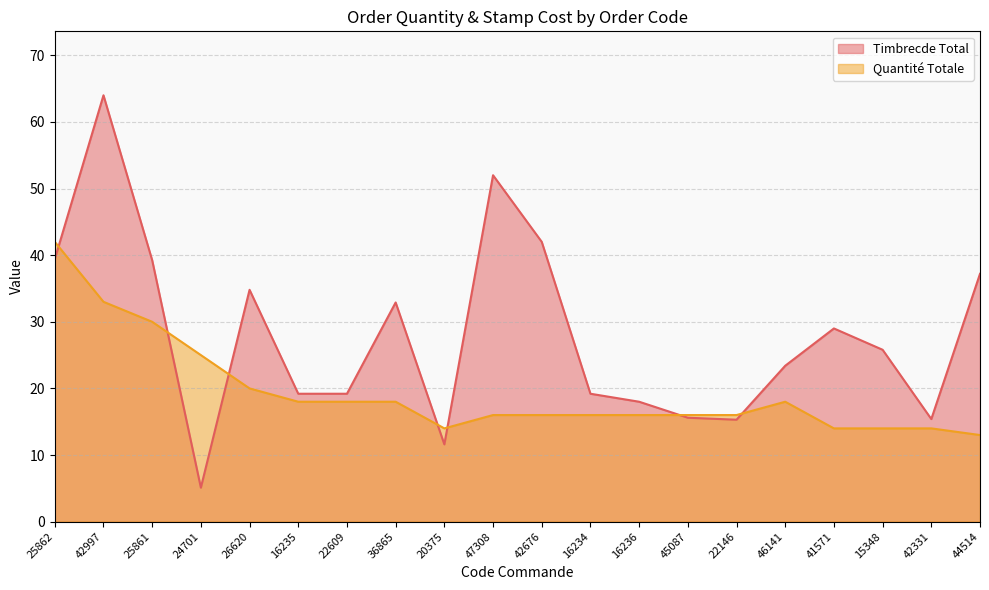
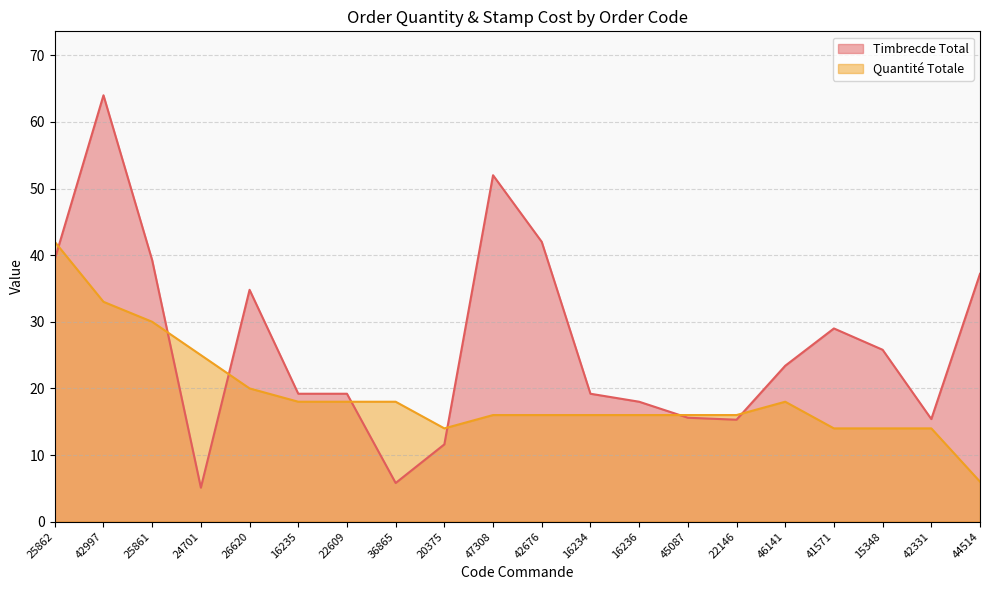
  {
    "Timbrecde Total": {
      "25862": 39,
      "42997": 64,
      "25861": 39,
      "24701": 5,
      "26620": 35,
      "16235": 19,
      "22609": 19,
-     "36865": 33,
+     "36865": 6,
      "20375": 12,
      "47308": 52,
      "42676": 42,
      "16234": 19,
      "16236": 18,
      "45087": 16,
      "22146": 15,
      "46141": 23,
      "41571": 29,
      "15348": 26,
      "42331": 15,
      "44514": 37
    },
    "Quantité Totale": {
      "25862": 42,
      "42997": 33,
      "25861": 30,
      "24701": 25,
      "26620": 20,
      "16235": 18,
      "22609": 18,
      "36865": 18,
      "20375": 14,
      "47308": 16,
      "42676": 16,
      "16234": 16,
      "16236": 16,
      "45087": 16,
      "22146": 16,
      "46141": 18,
      "41571": 14,
      "15348": 14,
      "42331": 14,
-     "44514": 13
+     "44514": 6
    }
  }
